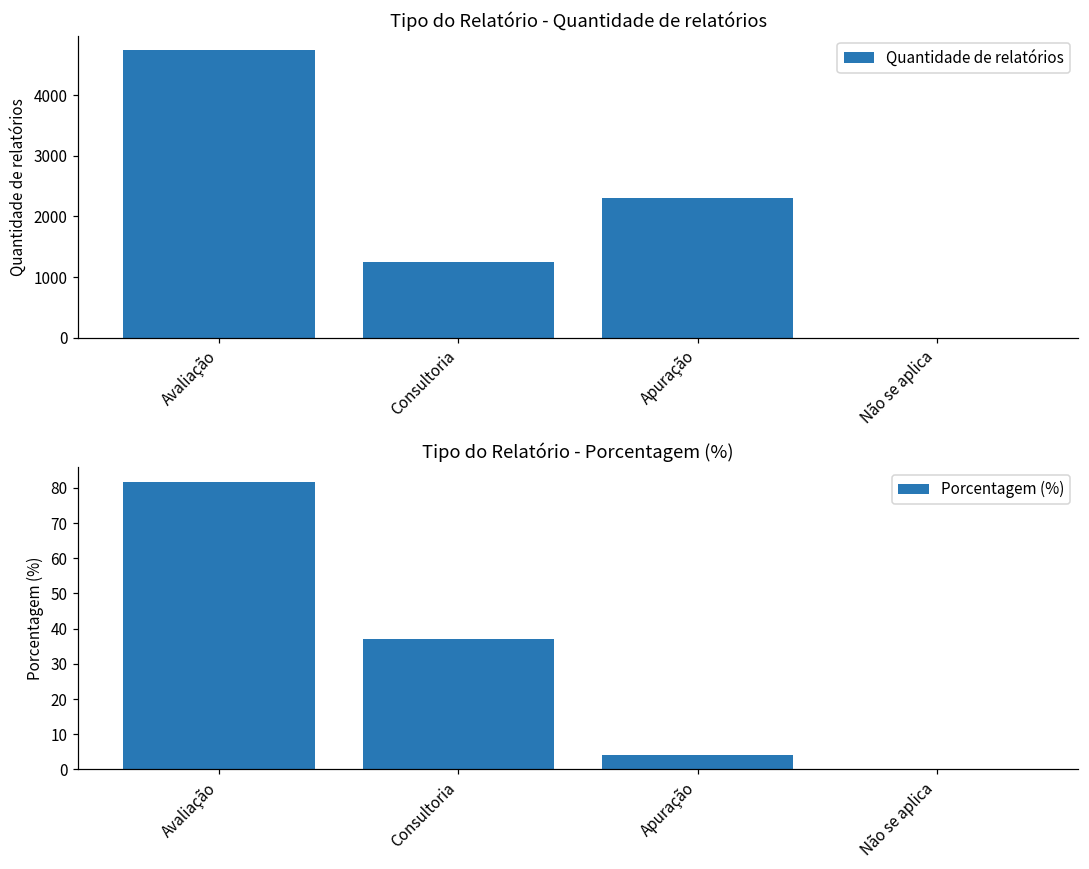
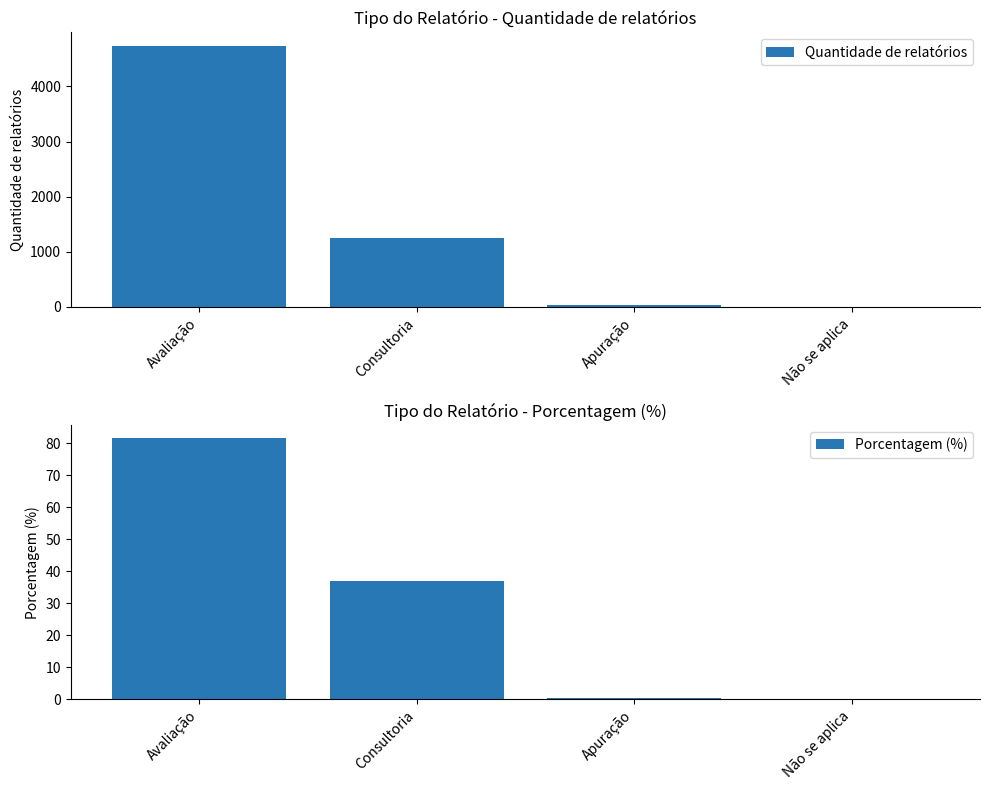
  {
    "Tipo do Relatório - Quantidade de relatórios": {
      "Avaliação": 4700,
      "Consultoria": 1200,
-     "Apuração": 2300,
+     "Apuração": 0,
      "Não se aplica": 0
    },
    "Tipo do Relatório - Porcentagem (%)": {
      "Avaliação": 82,
      "Consultoria": 37,
-     "Apuração": 4,
+     "Apuração": 1,
      "Não se aplica": 0
    }
  }
